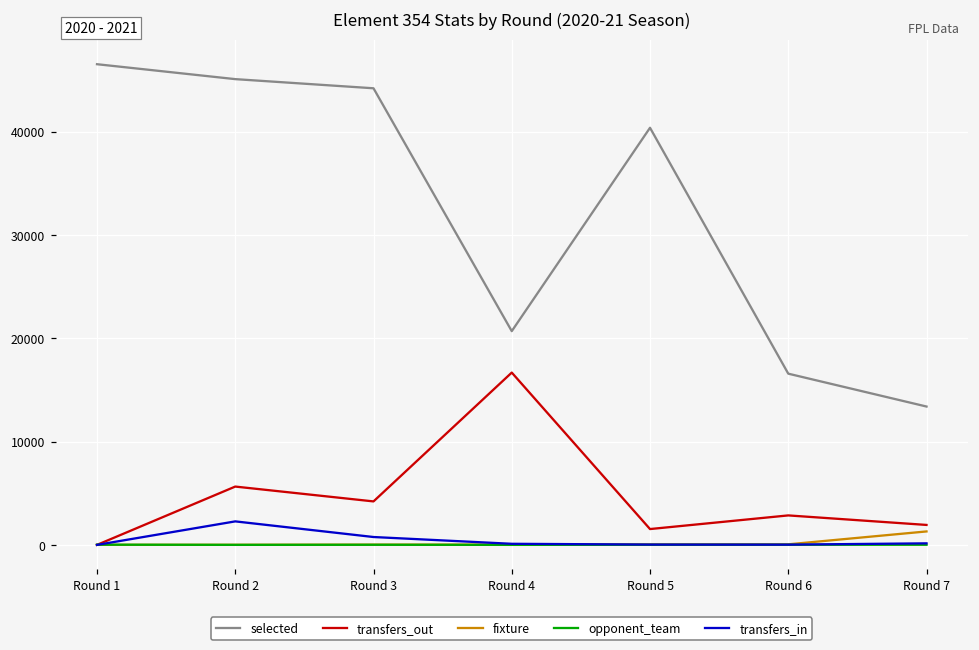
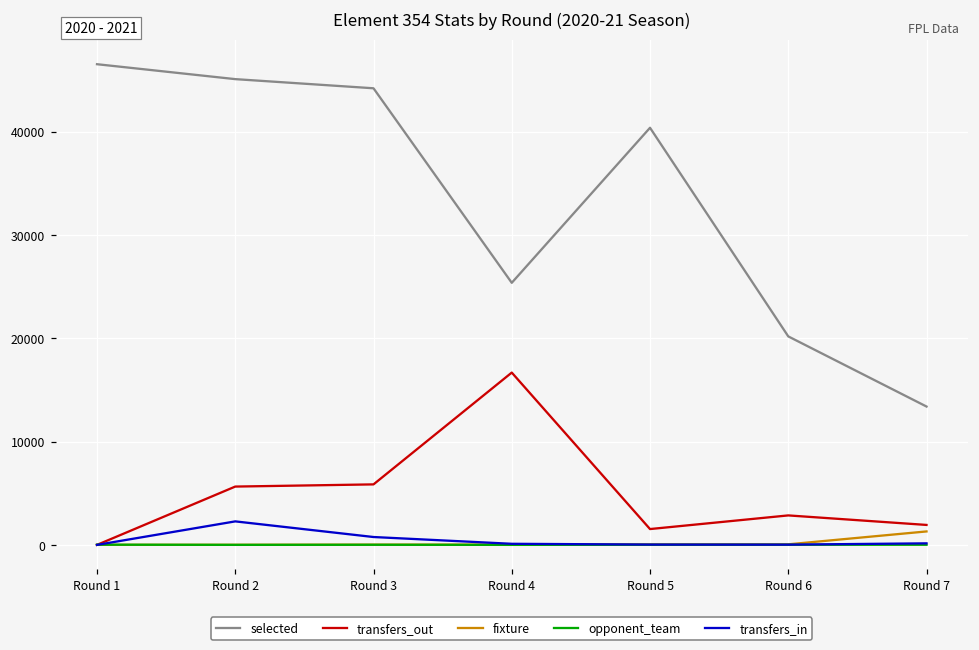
  {
    "selected": {
      "Round 1": 47000,
      "Round 2": 45000,
      "Round 3": 44000,
-     "Round 4": 21000,
+     "Round 4": 25000,
      "Round 5": 40000,
-     "Round 6": 17000,
+     "Round 6": 20000,
      "Round 7": 13000
    },
    "transfers_out": {
      "Round 2": 6000,
-     "Round 3": 4000,
+     "Round 3": 6000,
      "Round 4": 17000,
      "Round 5": 2000,
      "Round 6": 3000,
      "Round 7": 2000
    },
    "fixture": {
      "Round 7": 1000
    },
    "transfers_in": {
      "Round 2": 2000,
      "Round 3": 1000
    }
  }
